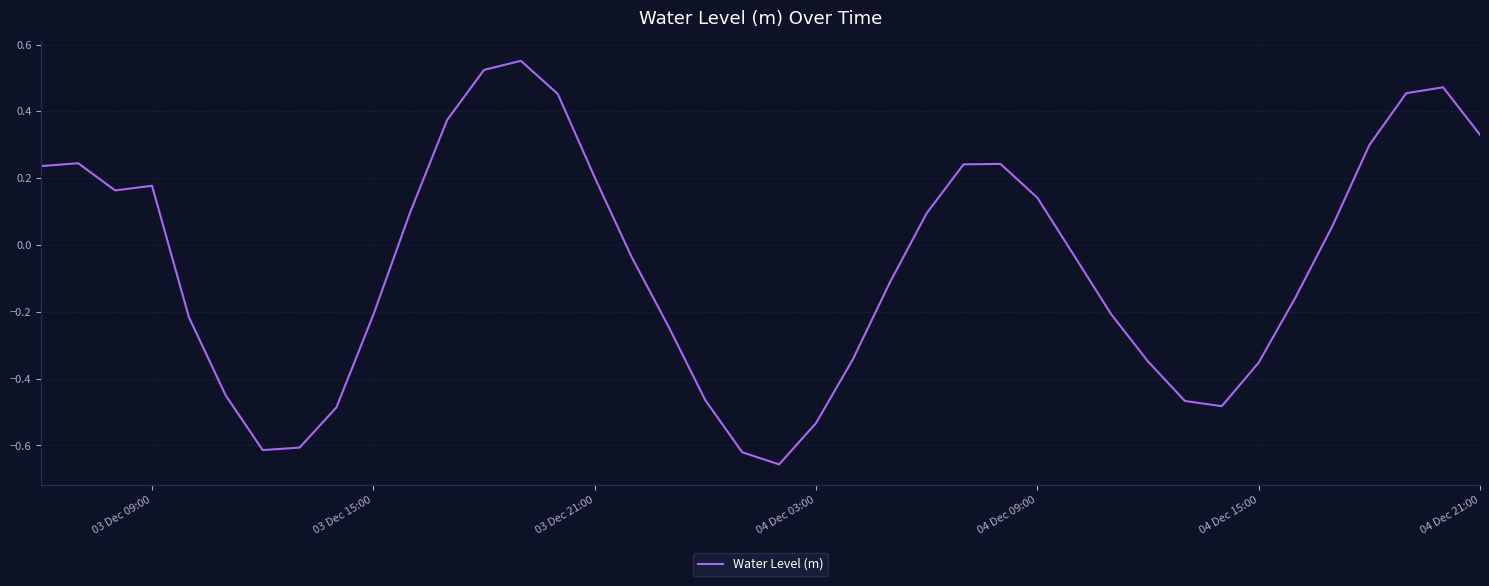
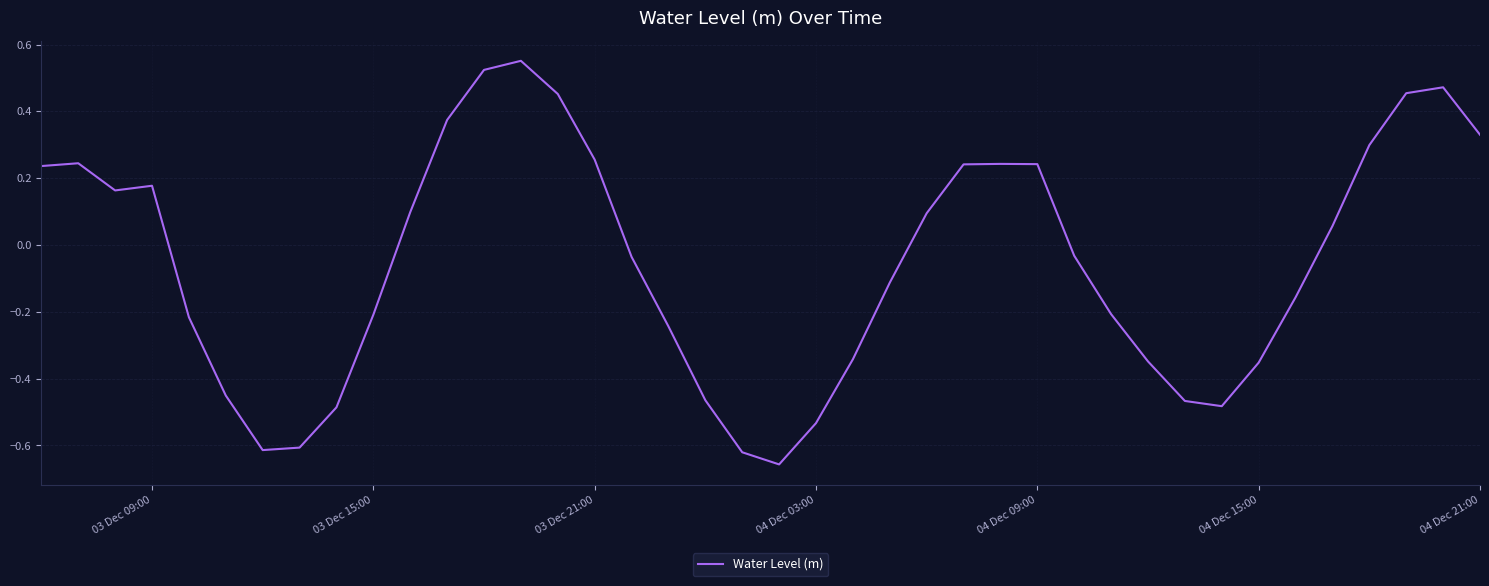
  {
    "03 Dec 09:00": 0.18,
    "03 Dec 15:00": -0.21,
-   "03 Dec 21:00": 0.20,
+   "03 Dec 21:00": 0.26,
    "04 Dec 03:00": -0.53,
-   "04 Dec 09:00": 0.14,
+   "04 Dec 09:00": 0.24,
    "04 Dec 15:00": -0.35,
    "04 Dec 21:00": 0.33
  }
